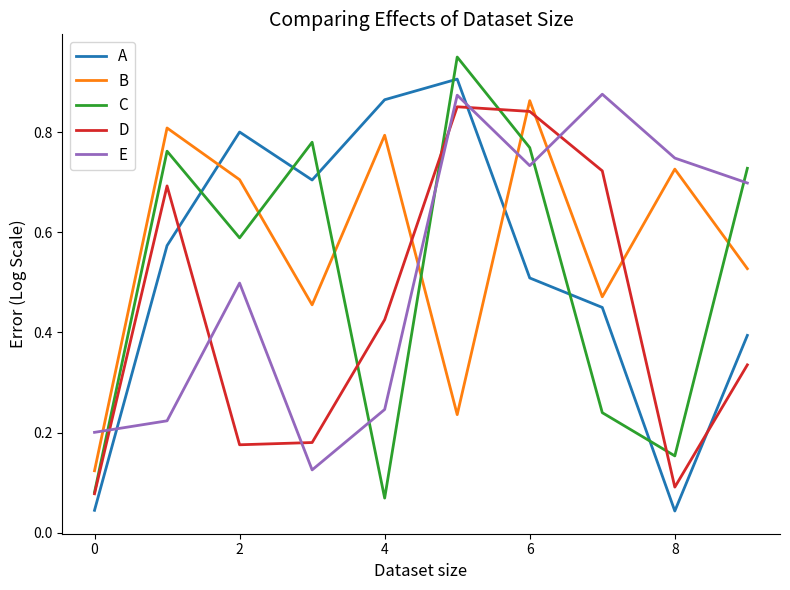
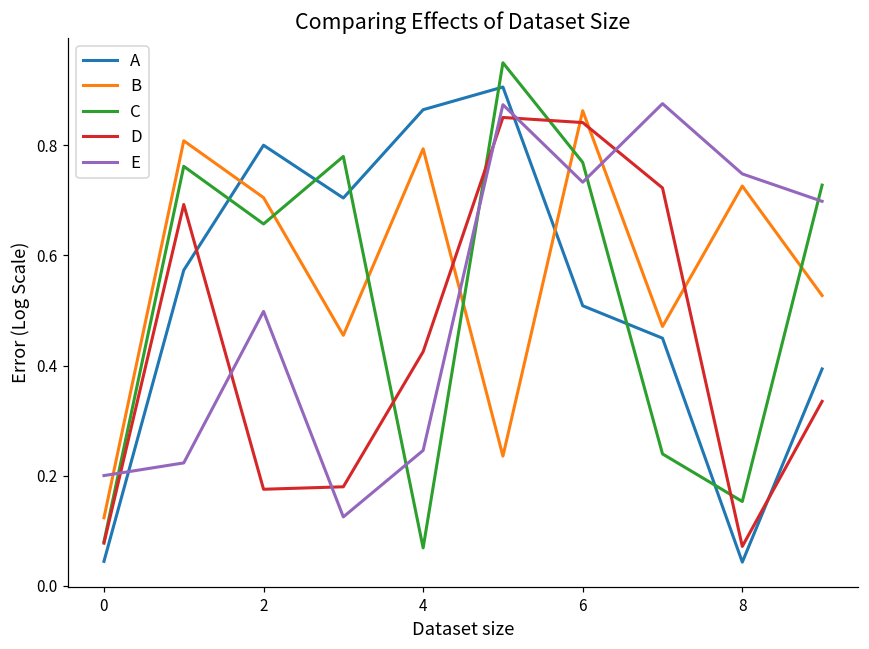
  {
    "A": {
      "0": 0.04,
      "2": 0.80,
      "4": 0.86,
      "6": 0.51,
      "8": 0.04
    },
    "B": {
      "0": 0.12,
      "2": 0.70,
      "4": 0.79,
      "6": 0.86,
      "8": 0.73
    },
    "C": {
-     "2": 0.59,
+     "2": 0.66,
      "4": 0.07,
      "6": 0.77,
      "8": 0.15
    },
    "D": {
      "2": 0.18,
      "4": 0.43,
      "6": 0.84,
-     "8": 0.09
+     "8": 0.07
    },
    "E": {
      "0": 0.20,
      "2": 0.50,
      "4": 0.25,
      "6": 0.73,
      "8": 0.75
    }
  }
